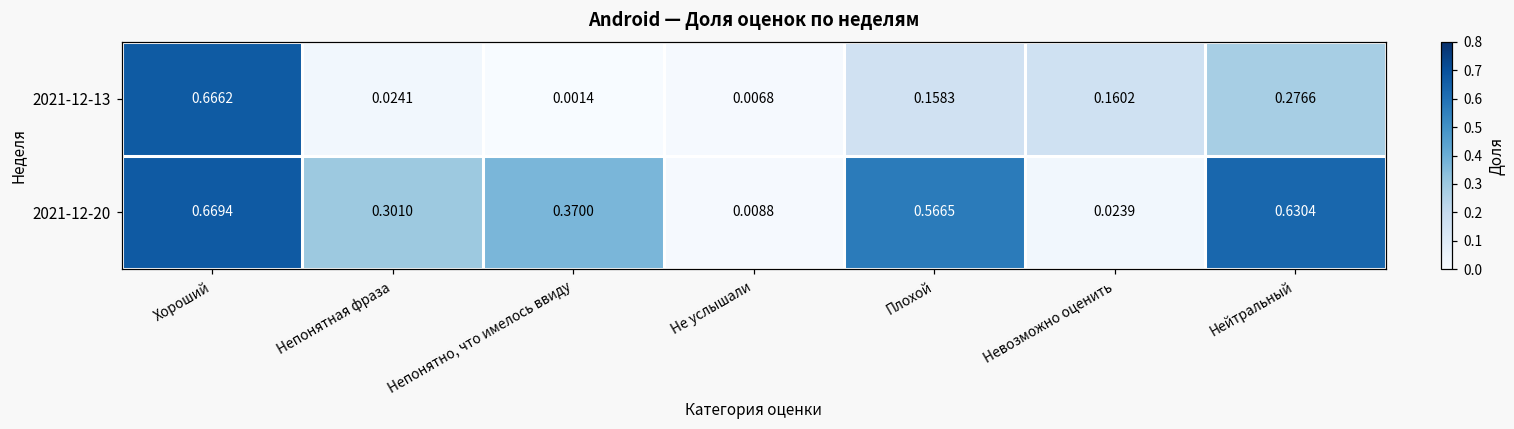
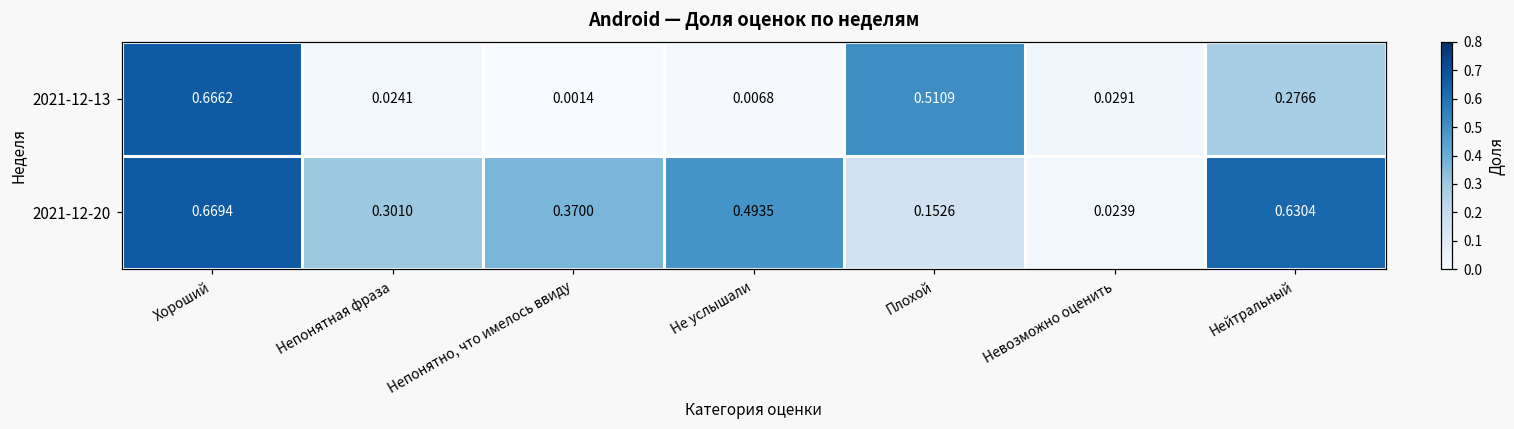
  {
    "2021-12-13": {
      "Хороший": 0.6662,
      "Непонятная фраза": 0.0241,
      "Непонятно, что имелось ввиду": 0.0014,
      "Не услышали": 0.0068,
-     "Плохой": 0.1583,
-     "Невозможно оценить": 0.1602,
+     "Плохой": 0.5109,
+     "Невозможно оценить": 0.0291,
      "Нейтральный": 0.2766
    },
    "2021-12-20": {
      "Хороший": 0.6694,
      "Непонятная фраза": 0.3010,
      "Непонятно, что имелось ввиду": 0.3700,
-     "Не услышали": 0.0088,
-     "Плохой": 0.5665,
+     "Не услышали": 0.4935,
+     "Плохой": 0.1526,
      "Невозможно оценить": 0.0239,
      "Нейтральный": 0.6304
    }
  }
